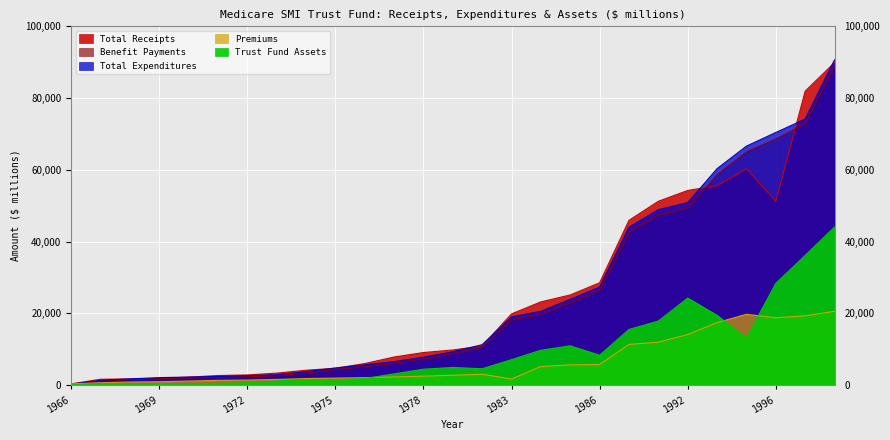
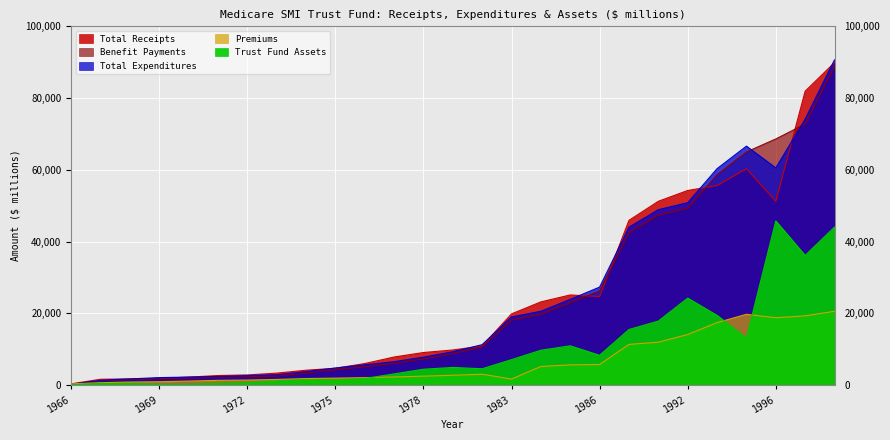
  {
    "Total Receipts": {
      "1978": "9,000",
      "1983": "20,000",
-     "1986": "28,000",
+     "1986": "25,000",
      "1992": "54,000",
      "1996": "51,000"
    },
    "Benefit Payments": {
      "1983": "18,000",
      "1986": "26,000",
      "1992": "49,000",
      "1996": "69,000"
    },
    "Total Expenditures": {
      "1983": "19,000",
      "1986": "27,000",
      "1992": "51,000",
-     "1996": "70,000"
+     "1996": "61,000"
    },
    "Premiums": {
      "1969": "1,000",
      "1972": "1,000",
      "1978": "2,000",
      "1983": "2,000",
      "1986": "6,000",
      "1992": "14,000",
      "1996": "19,000"
    },
    "Trust Fund Assets": {
      "1969": "0",
      "1972": "1,000",
      "1978": "4,000",
      "1983": "7,000",
      "1986": "8,000",
      "1992": "24,000",
-     "1996": "28,000"
+     "1996": "46,000"
    }
  }
